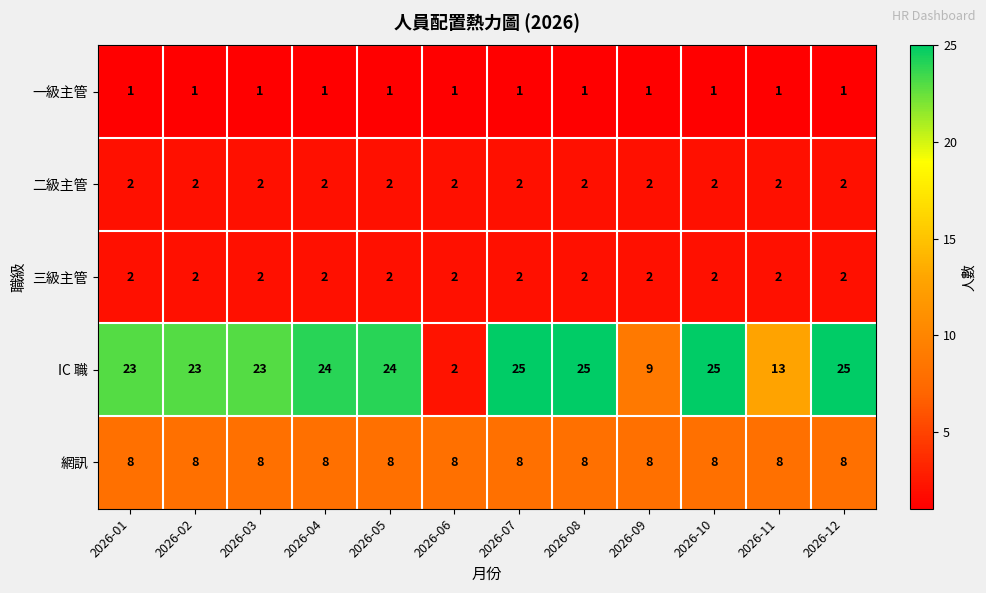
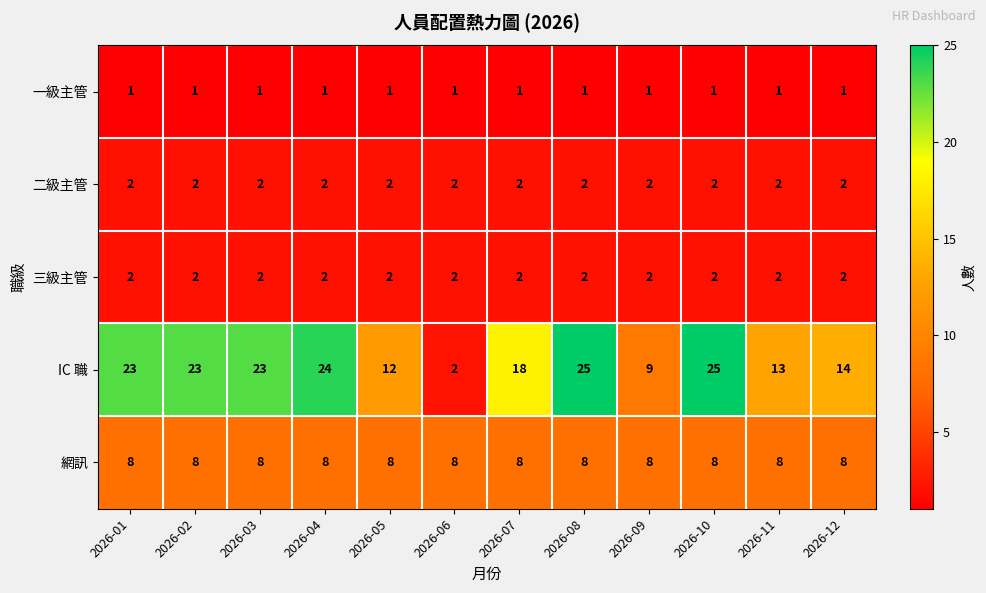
  {
    "一級主管": {
      "2026-01": 1,
      "2026-02": 1,
      "2026-03": 1,
      "2026-04": 1,
      "2026-05": 1,
      "2026-06": 1,
      "2026-07": 1,
      "2026-08": 1,
      "2026-09": 1,
      "2026-10": 1,
      "2026-11": 1,
      "2026-12": 1
    },
    "二級主管": {
      "2026-01": 2,
      "2026-02": 2,
      "2026-03": 2,
      "2026-04": 2,
      "2026-05": 2,
      "2026-06": 2,
      "2026-07": 2,
      "2026-08": 2,
      "2026-09": 2,
      "2026-10": 2,
      "2026-11": 2,
      "2026-12": 2
    },
    "三級主管": {
      "2026-01": 2,
      "2026-02": 2,
      "2026-03": 2,
      "2026-04": 2,
      "2026-05": 2,
      "2026-06": 2,
      "2026-07": 2,
      "2026-08": 2,
      "2026-09": 2,
      "2026-10": 2,
      "2026-11": 2,
      "2026-12": 2
    },
    "IC 職": {
      "2026-01": 23,
      "2026-02": 23,
      "2026-03": 23,
      "2026-04": 24,
-     "2026-05": 24,
+     "2026-05": 12,
      "2026-06": 2,
-     "2026-07": 25,
+     "2026-07": 18,
      "2026-08": 25,
      "2026-09": 9,
      "2026-10": 25,
      "2026-11": 13,
-     "2026-12": 25
+     "2026-12": 14
    },
    "網訊": {
      "2026-01": 8,
      "2026-02": 8,
      "2026-03": 8,
      "2026-04": 8,
      "2026-05": 8,
      "2026-06": 8,
      "2026-07": 8,
      "2026-08": 8,
      "2026-09": 8,
      "2026-10": 8,
      "2026-11": 8,
      "2026-12": 8
    }
  }
